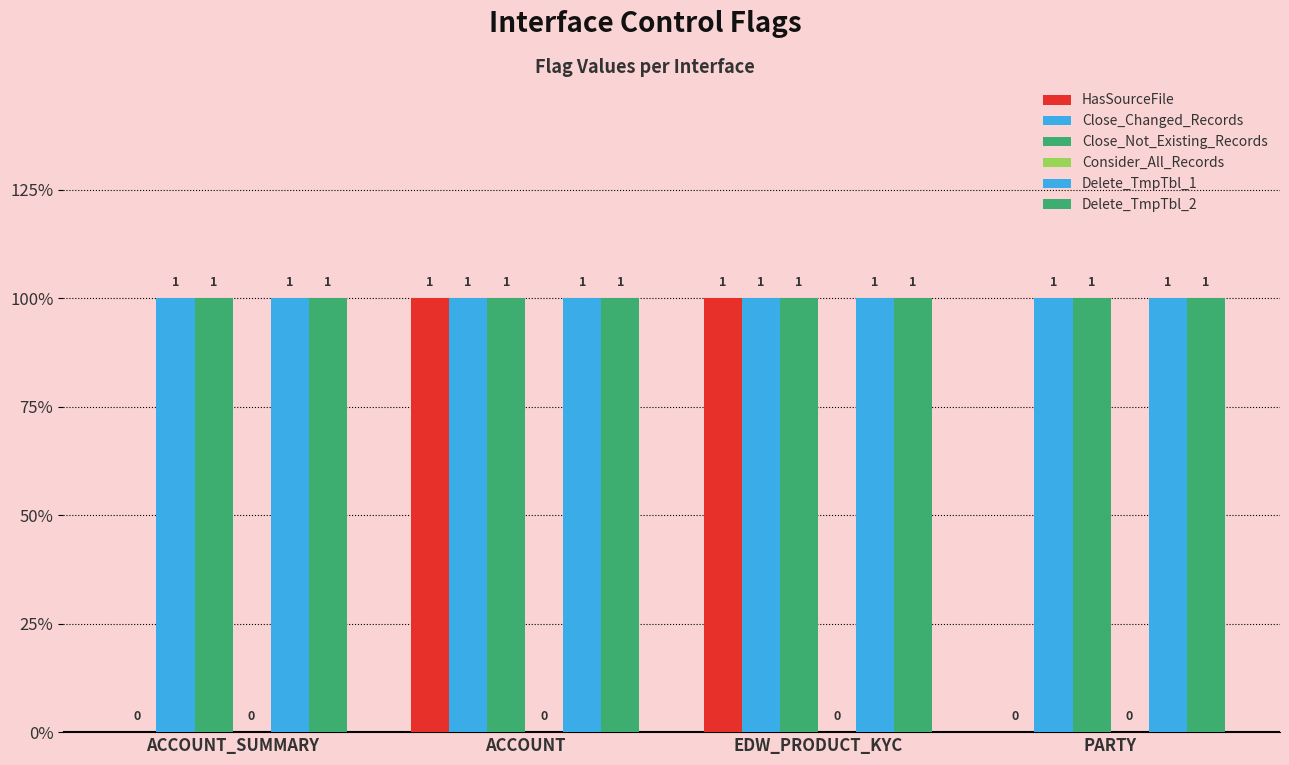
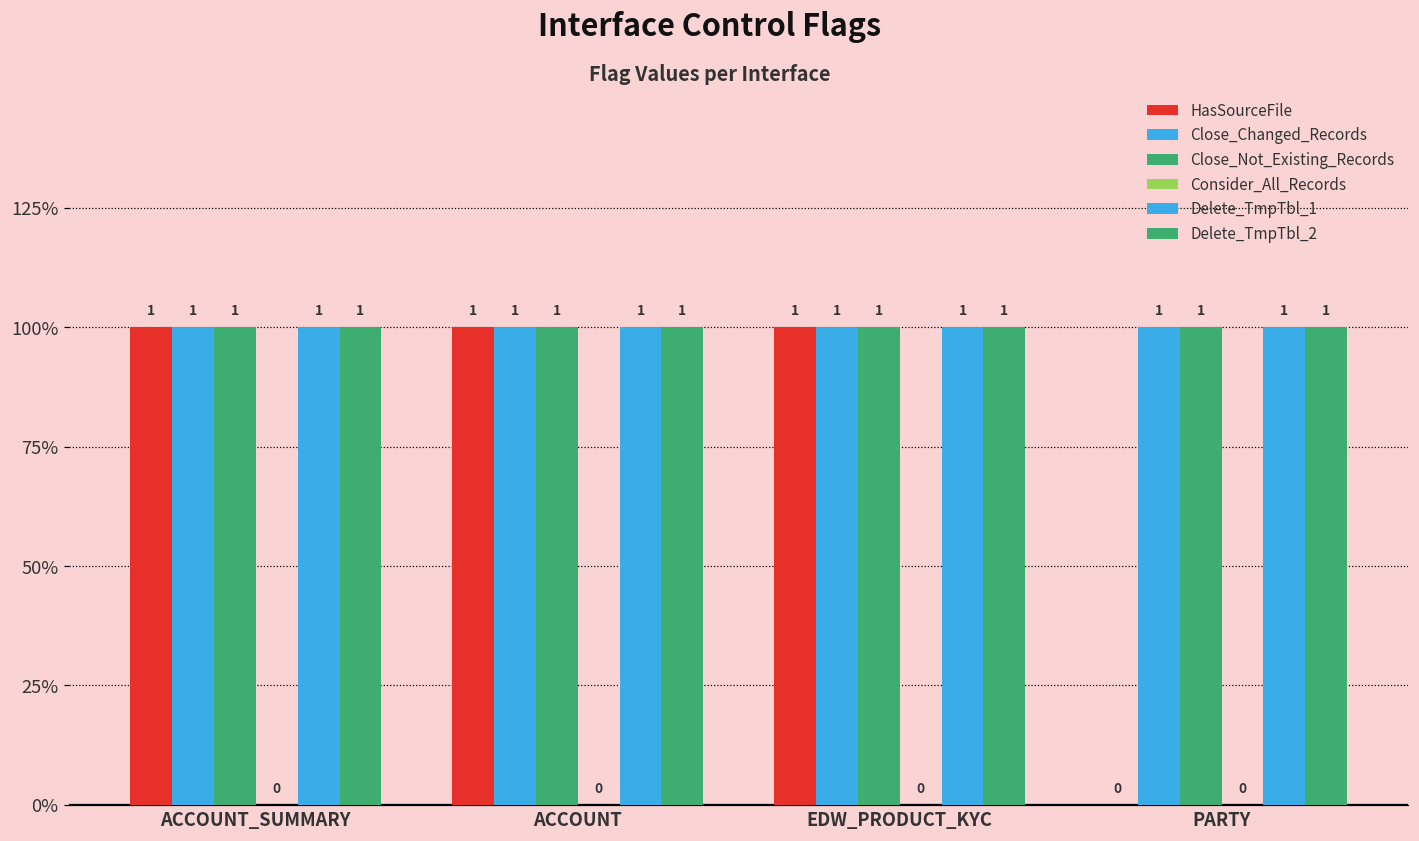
  {
    "HasSourceFile": {
-     "ACCOUNT_SUMMARY": 0,
+     "ACCOUNT_SUMMARY": 1,
      "ACCOUNT": 1,
      "EDW_PRODUCT_KYC": 1,
      "PARTY": 0
    },
    "Consider_All_Records": {
      "ACCOUNT_SUMMARY": 0,
      "ACCOUNT": 0,
      "EDW_PRODUCT_KYC": 0,
      "PARTY": 0
    }
  }
